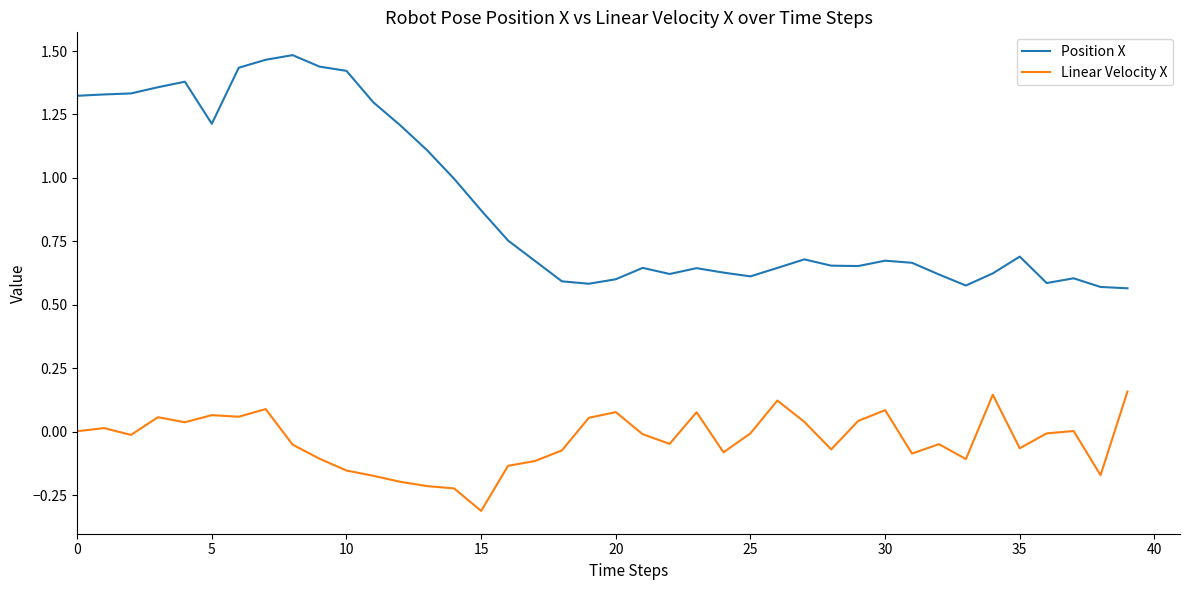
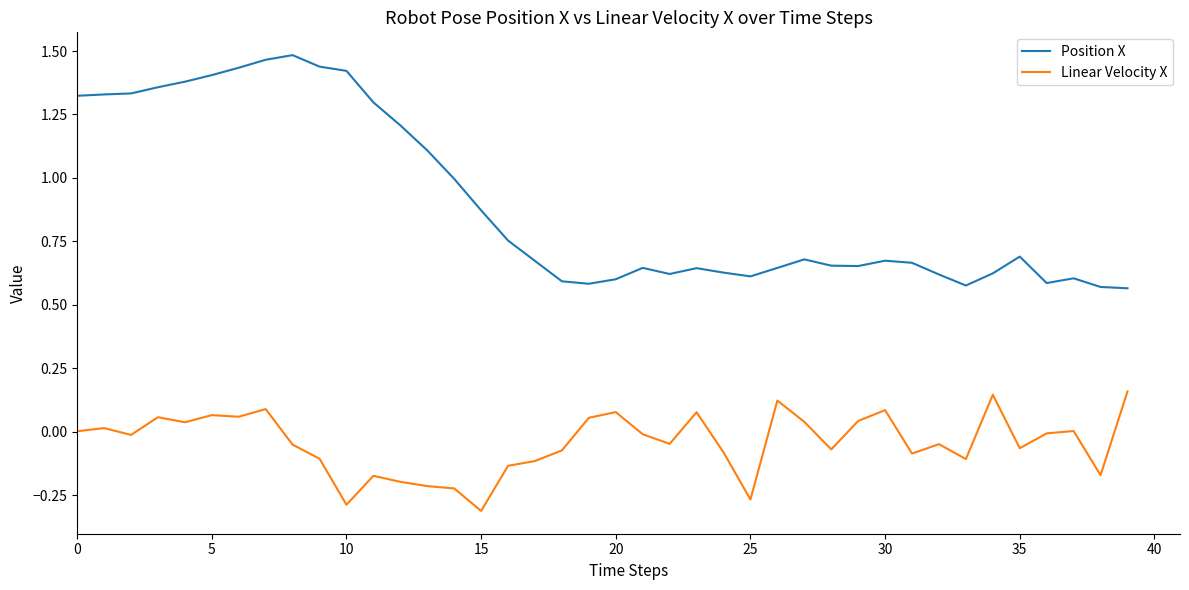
  {
    "Position X": {
      "0": 1.32,
-     "5": 1.21,
+     "5": 1.41,
      "10": 1.42,
      "15": 0.87,
      "20": 0.60,
      "25": 0.61,
      "30": 0.67,
      "35": 0.69
    },
    "Linear Velocity X": {
      "0": 0.00,
      "5": 0.07,
-     "10": -0.15,
+     "10": -0.29,
      "15": -0.31,
      "20": 0.08,
-     "25": -0.01,
+     "25": -0.27,
      "30": 0.09,
      "35": -0.06
    }
  }
